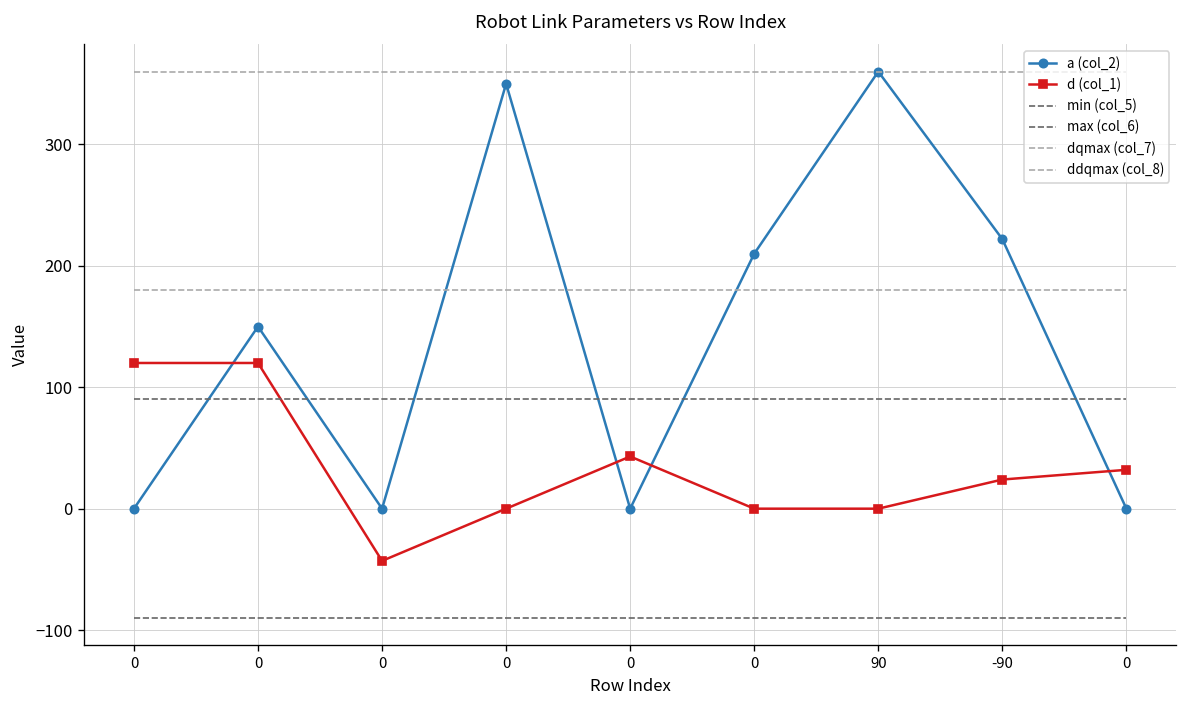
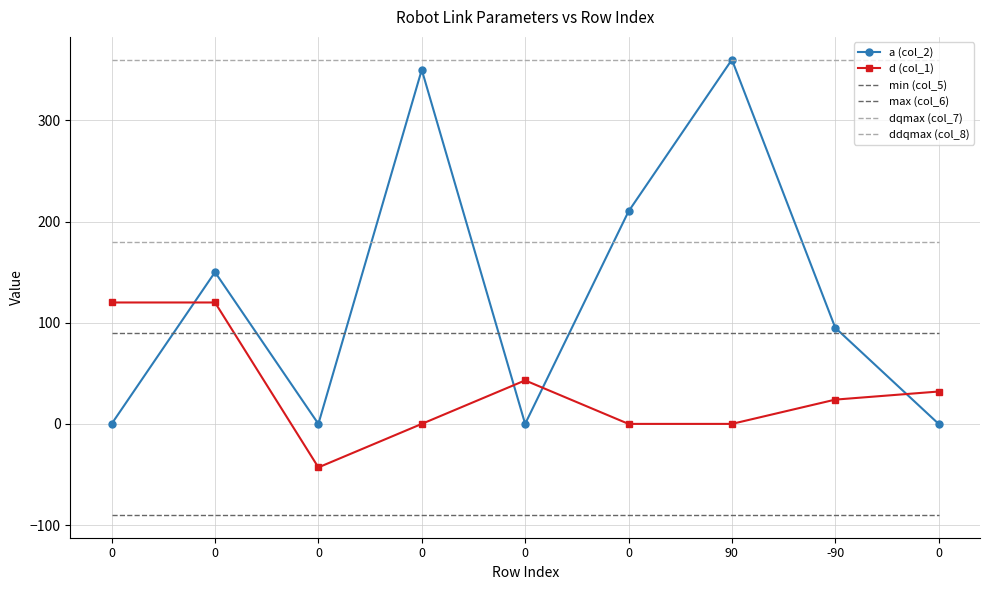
  {
    "a (col_2)": {
-     "-90": 222
+     "-90": 95
    },
    "d (col_1)": {
      "90": 0,
      "-90": 24
    }
  }
